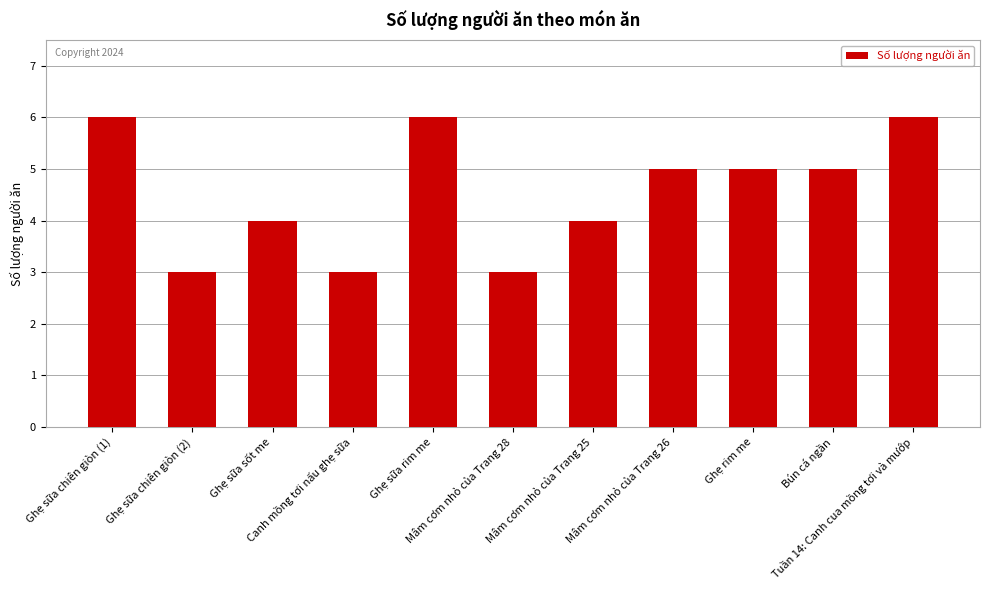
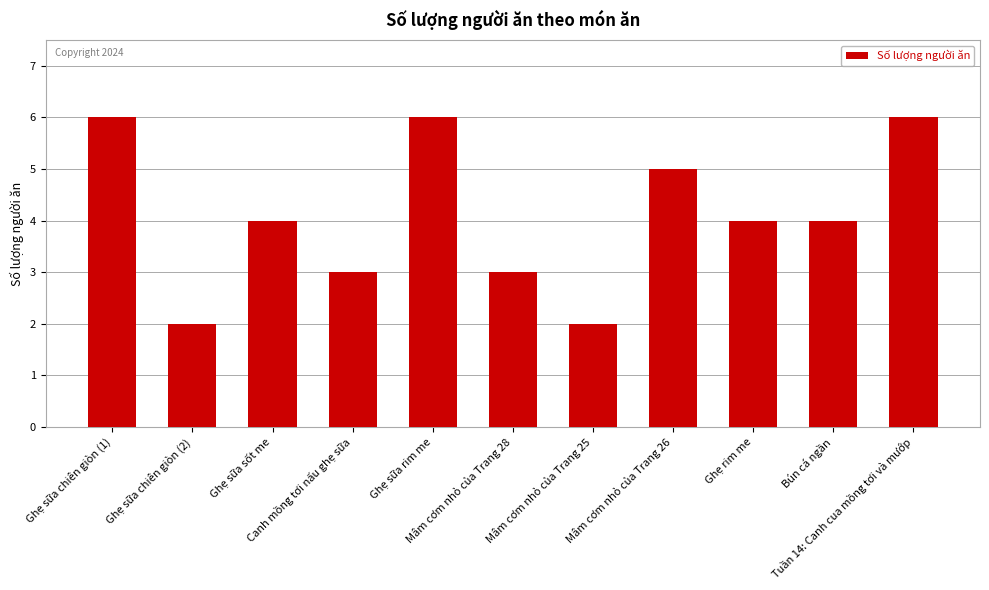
  {
    "Ghẹ sữa chiên giòn (1)": 6,
-   "Ghẹ sữa chiên giòn (2)": 3,
+   "Ghẹ sữa chiên giòn (2)": 2,
    "Ghẹ sữa sốt me": 4,
    "Canh mồng tơi nấu ghẹ sữa": 3,
    "Ghẹ sữa rim me": 6,
    "Mâm cơm nhỏ của Trang 28": 3,
-   "Mâm cơm nhỏ của Trang 25": 4,
+   "Mâm cơm nhỏ của Trang 25": 2,
    "Mâm cơm nhỏ của Trang 26": 5,
-   "Ghẹ rim me": 5,
-   "Bún cá ngần": 5,
+   "Ghẹ rim me": 4,
+   "Bún cá ngần": 4,
    "Tuần 14: Canh cua mồng tơi và mướp": 6
  }
